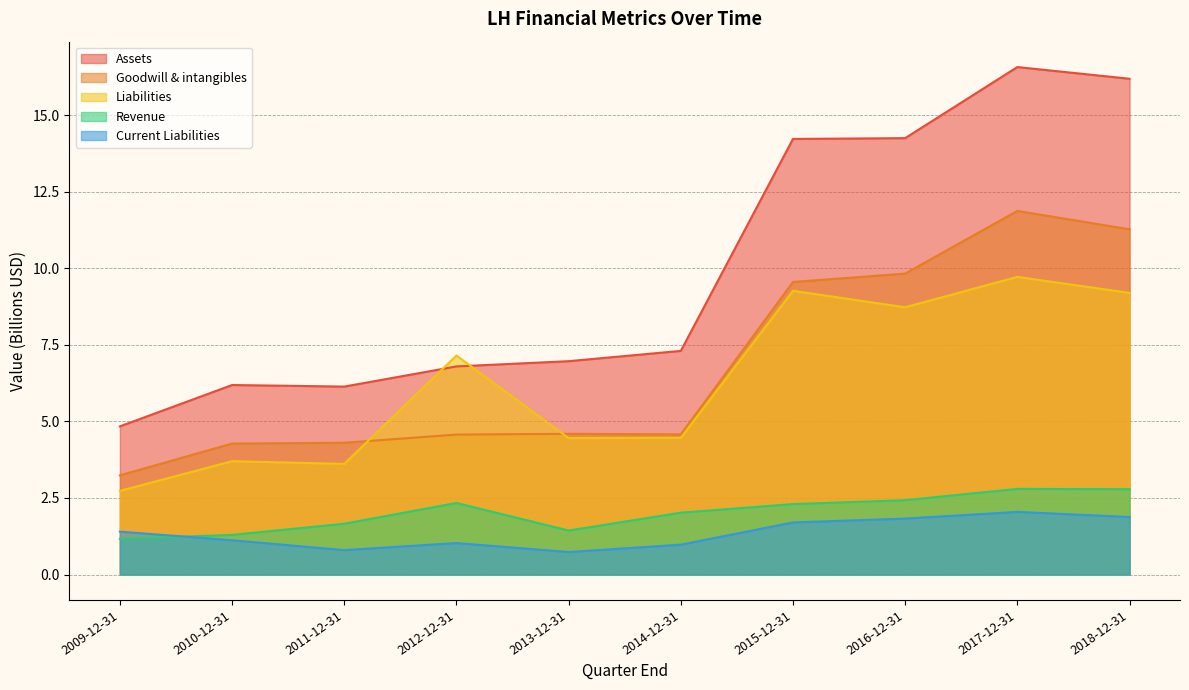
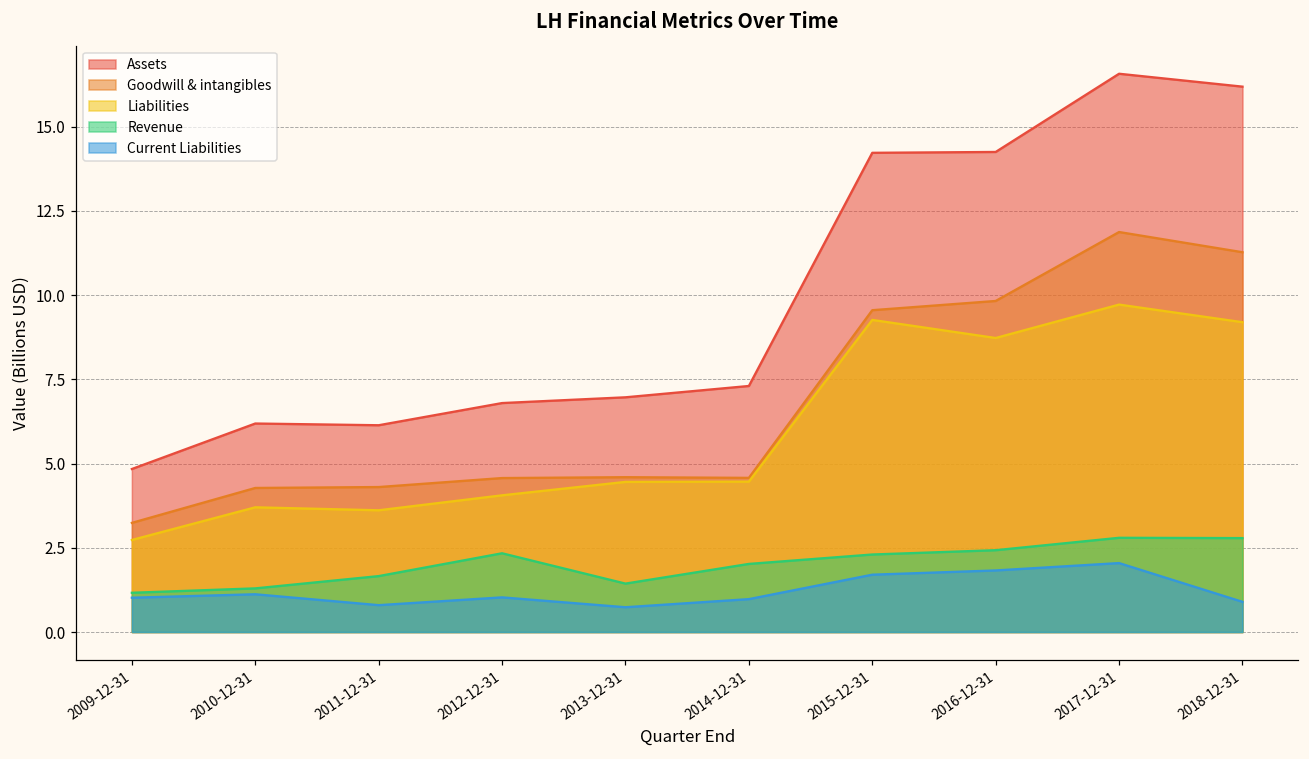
  {
    "Liabilities": {
      "2009-12-31": 2.7,
      "2010-12-31": 3.7,
      "2011-12-31": 3.6,
-     "2012-12-31": 7.1,
+     "2012-12-31": 4.1,
      "2013-12-31": 4.5,
      "2014-12-31": 4.5,
      "2015-12-31": 9.3,
      "2016-12-31": 8.7,
      "2017-12-31": 9.7,
      "2018-12-31": 9.2
    },
    "Revenue": {
      "2009-12-31": 1.2,
      "2010-12-31": 1.3,
      "2011-12-31": 1.7,
      "2012-12-31": 2.3,
      "2013-12-31": 1.4,
      "2014-12-31": 2.0,
      "2015-12-31": 2.3,
      "2016-12-31": 2.4,
      "2017-12-31": 2.8,
      "2018-12-31": 2.8
    },
    "Current Liabilities": {
-     "2009-12-31": 1.4,
+     "2009-12-31": 1.0,
      "2010-12-31": 1.1,
      "2011-12-31": 0.8,
      "2012-12-31": 1.0,
      "2013-12-31": 0.7,
      "2014-12-31": 1.0,
      "2015-12-31": 1.7,
      "2016-12-31": 1.8,
      "2017-12-31": 2.0,
-     "2018-12-31": 1.9
+     "2018-12-31": 0.9
    }
  }
